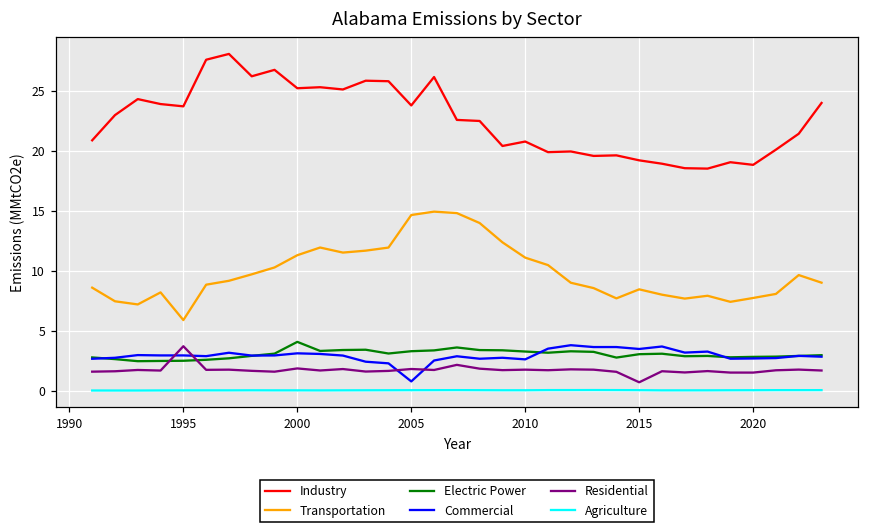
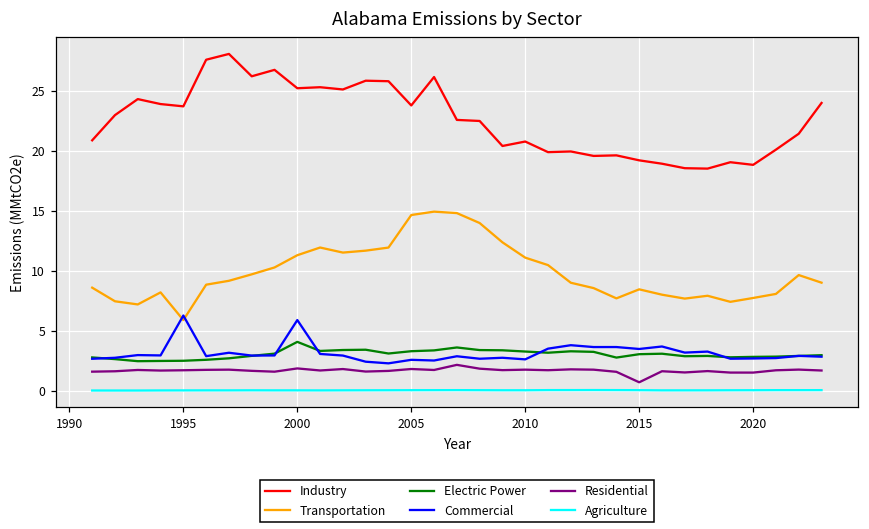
  {
    "Industry": {
      "1995": 23.7,
      "2000": 25.2,
      "2005": 23.8,
      "2010": 20.8,
      "2015": 19.2,
      "2020": 18.8
    },
    "Transportation": {
      "1995": 5.9,
      "2000": 11.3,
      "2005": 14.7,
      "2010": 11.1,
      "2015": 8.5,
      "2020": 7.7
    },
    "Electric Power": {
      "1995": 2.5,
      "2000": 4.1,
      "2005": 3.3,
      "2010": 3.3,
      "2015": 3.1
    },
    "Commercial": {
-     "1995": 3.0,
-     "2000": 3.1,
-     "2005": 0.8,
+     "1995": 6.3,
+     "2000": 5.9,
+     "2005": 2.6,
      "2010": 2.6,
      "2015": 3.5
    },
    "Residential": {
-     "1995": 3.7,
+     "1995": 1.7,
      "2000": 1.9,
      "2005": 1.8,
      "2010": 1.8,
      "2015": 0.7,
      "2020": 1.5
    },
    "Agriculture": {
      "1995": 0.0,
      "2000": 0.0,
      "2005": 0.1,
      "2010": 0.1,
      "2015": 0.1,
      "2020": 0.1
    }
  }
